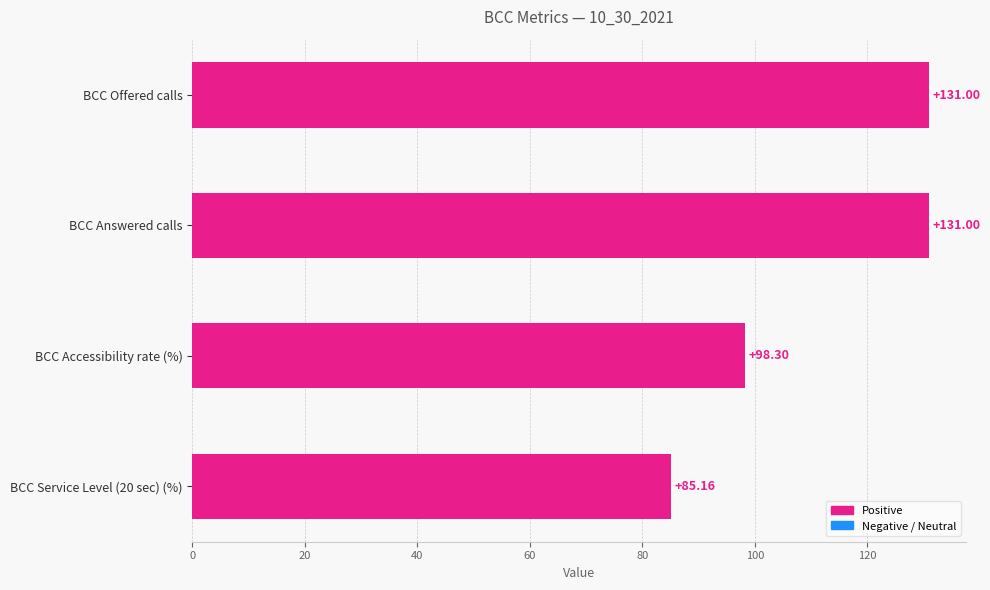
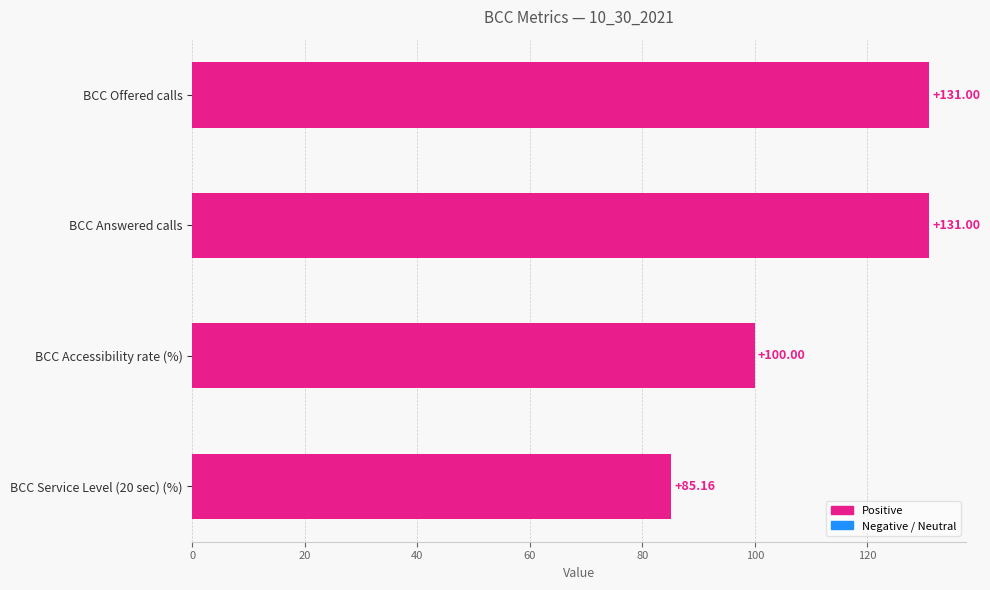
  {
    "BCC Offered calls": "+131.00",
    "BCC Answered calls": "+131.00",
-   "BCC Accessibility rate (%)": "+98.30",
+   "BCC Accessibility rate (%)": "+100.00",
    "BCC Service Level (20 sec) (%)": "+85.16"
  }
